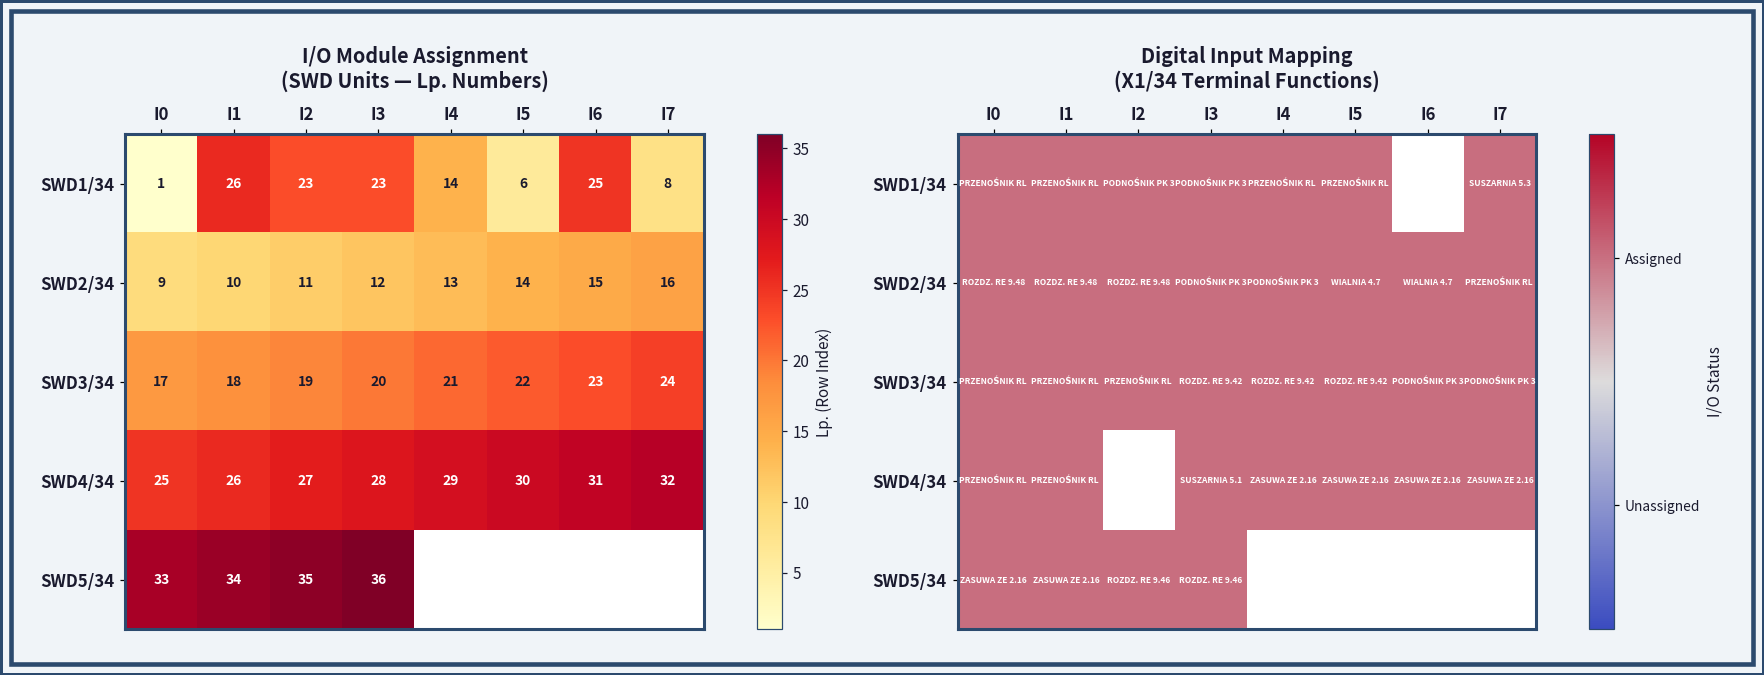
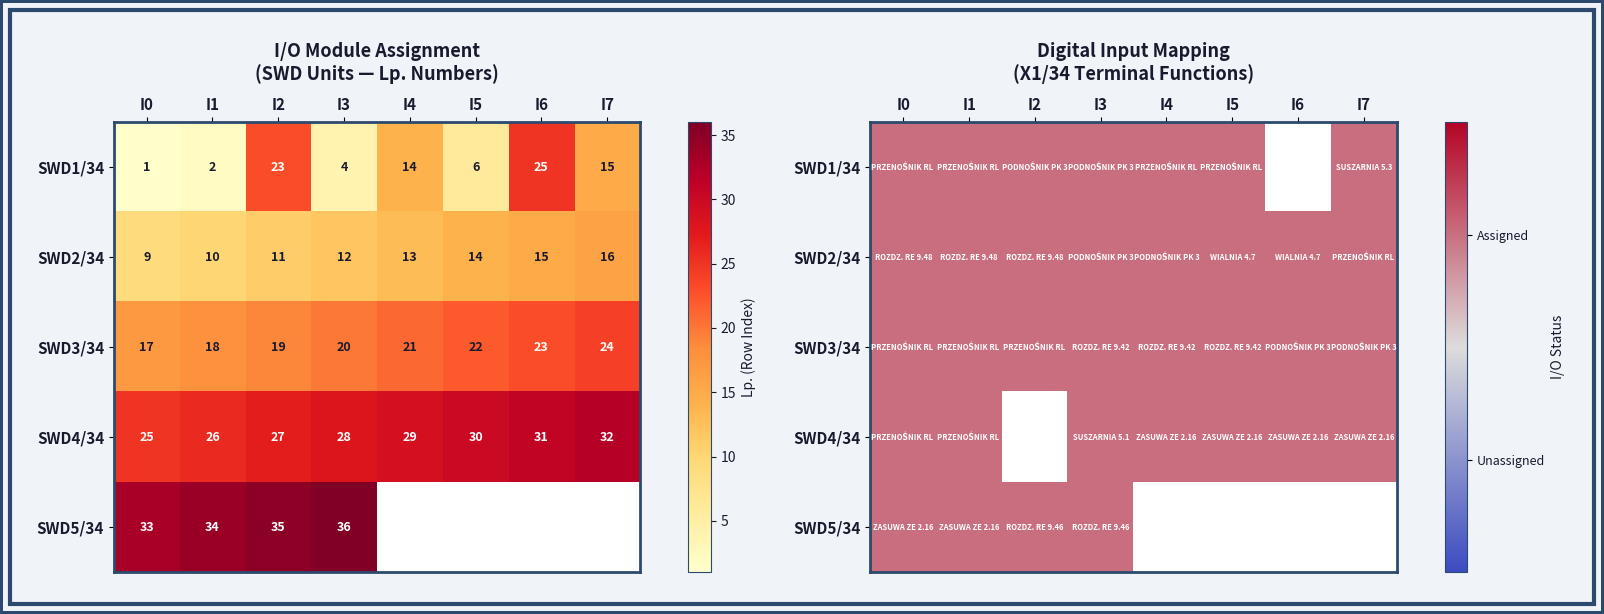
  {
    "I/O Module Assignment (SWD Units — Lp. Numbers)": {
      "SWD1/34": {
        "I0": 1,
-       "I1": 26,
+       "I1": 2,
        "I2": 23,
-       "I3": 23,
+       "I3": 4,
        "I4": 14,
        "I5": 6,
        "I6": 25,
-       "I7": 8
+       "I7": 15
      },
      "SWD2/34": {
        "I0": 9,
        "I1": 10,
        "I2": 11,
        "I3": 12,
        "I4": 13,
        "I5": 14,
        "I6": 15,
        "I7": 16
      },
      "SWD3/34": {
        "I0": 17,
        "I1": 18,
        "I2": 19,
        "I3": 20,
        "I4": 21,
        "I5": 22,
        "I6": 23,
        "I7": 24
      },
      "SWD4/34": {
        "I0": 25,
        "I1": 26,
        "I2": 27,
        "I3": 28,
        "I4": 29,
        "I5": 30,
        "I6": 31,
        "I7": 32
      },
      "SWD5/34": {
        "I0": 33,
        "I1": 34,
        "I2": 35,
        "I3": 36
      }
    },
    "Digital Input Mapping (X1/34 Terminal Functions)": {
      "SWD1/34": {
        "I2": 3,
        "I3": 3,
        "I7": 5.3
      },
      "SWD2/34": {
        "I0": 9.48,
        "I1": 9.48,
        "I2": 9.48,
        "I3": 3,
        "I4": 3,
        "I5": 4.7,
        "I6": 4.7
      },
      "SWD3/34": {
        "I3": 9.42,
        "I4": 9.42,
        "I5": 9.42,
        "I6": 3,
        "I7": 3
      },
      "SWD4/34": {
        "I3": 5.1,
        "I4": 2.16,
        "I5": 2.16,
        "I6": 2.16,
        "I7": 2.16
      },
      "SWD5/34": {
        "I0": 2.16,
        "I1": 2.16,
        "I2": 9.46,
        "I3": 9.46
      }
    }
  }
